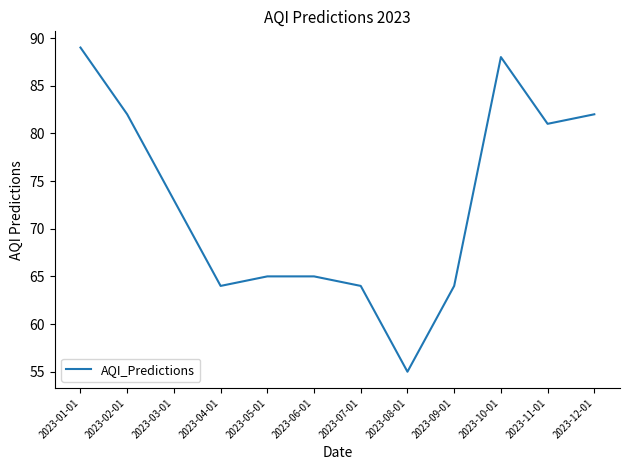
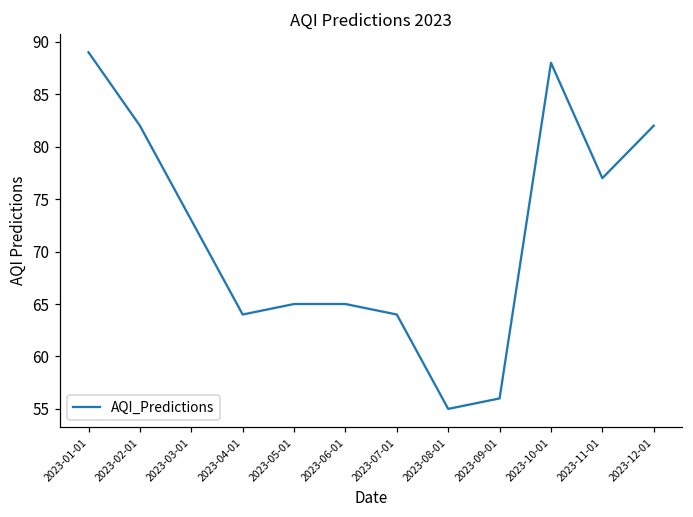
  {
    "2023-01-01": 89,
    "2023-02-01": 82,
    "2023-03-01": 73,
    "2023-04-01": 64,
    "2023-05-01": 65,
    "2023-06-01": 65,
    "2023-07-01": 64,
    "2023-08-01": 55,
-   "2023-09-01": 64,
+   "2023-09-01": 56,
    "2023-10-01": 88,
-   "2023-11-01": 81,
+   "2023-11-01": 77,
    "2023-12-01": 82
  }
